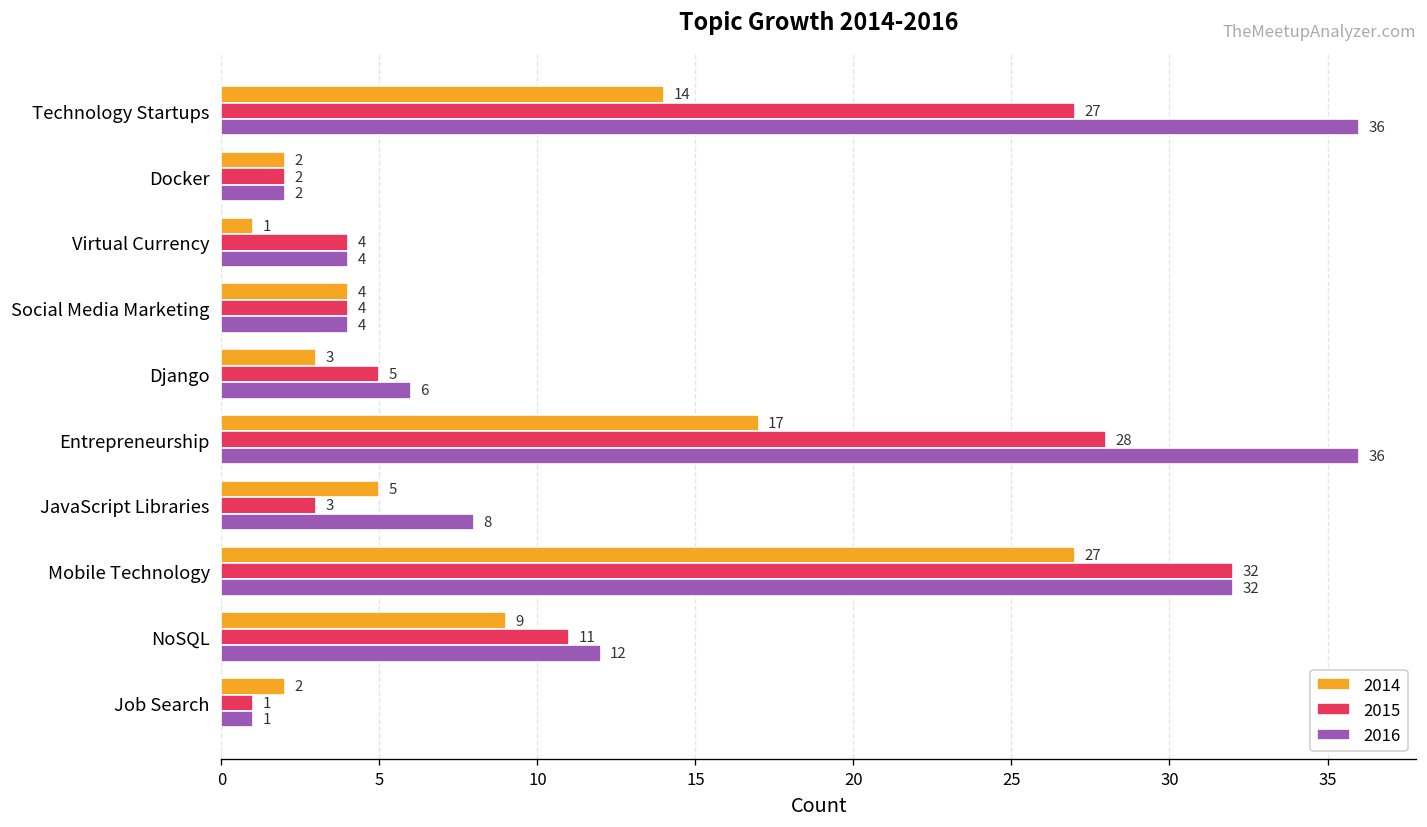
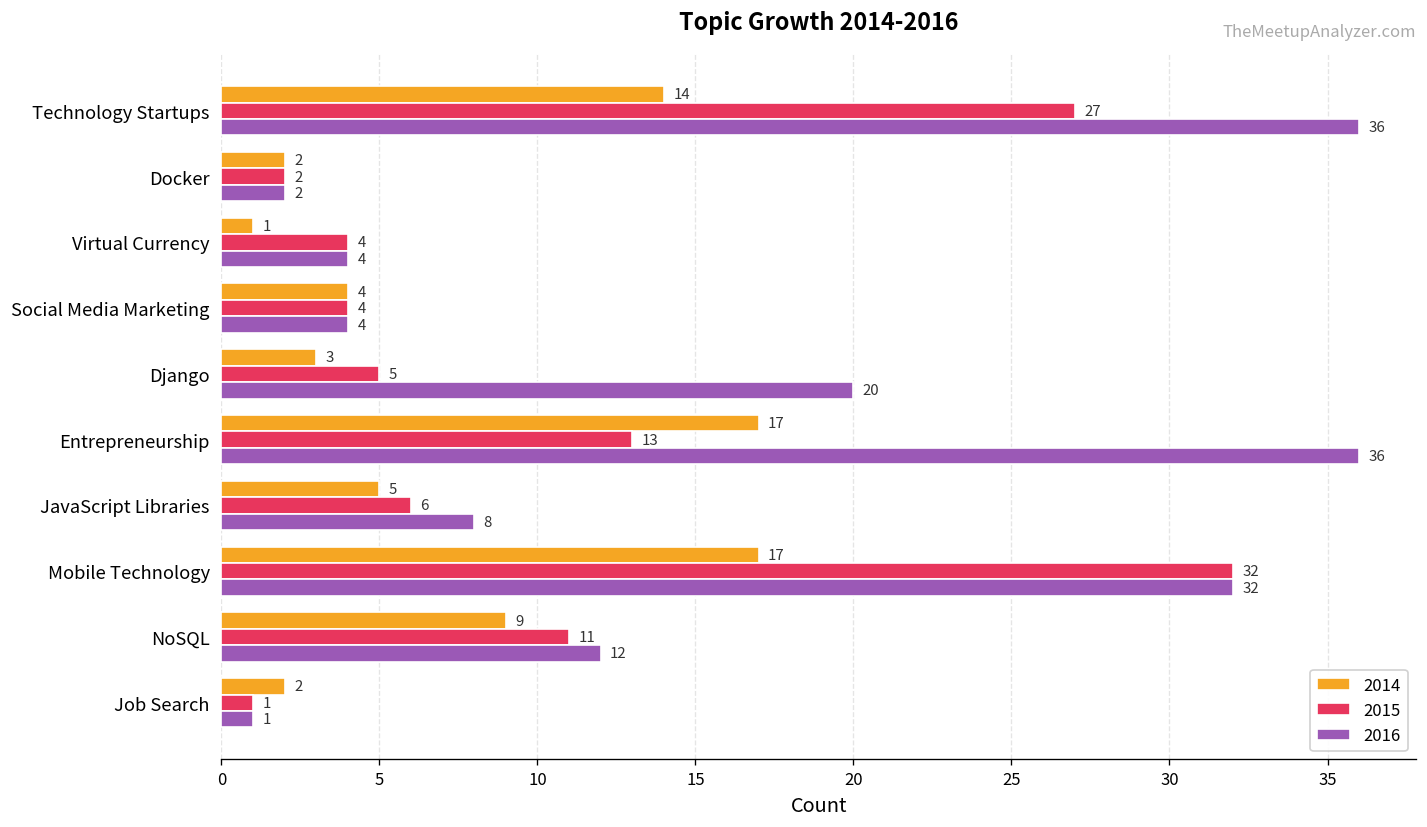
  {
    "2014": {
      "Technology Startups": 14,
      "Docker": 2,
      "Virtual Currency": 1,
      "Social Media Marketing": 4,
      "Django": 3,
      "Entrepreneurship": 17,
      "JavaScript Libraries": 5,
-     "Mobile Technology": 27,
+     "Mobile Technology": 17,
      "NoSQL": 9,
      "Job Search": 2
    },
    "2015": {
      "Technology Startups": 27,
      "Docker": 2,
      "Virtual Currency": 4,
      "Social Media Marketing": 4,
      "Django": 5,
-     "Entrepreneurship": 28,
-     "JavaScript Libraries": 3,
+     "Entrepreneurship": 13,
+     "JavaScript Libraries": 6,
      "Mobile Technology": 32,
      "NoSQL": 11,
      "Job Search": 1
    },
    "2016": {
      "Technology Startups": 36,
      "Docker": 2,
      "Virtual Currency": 4,
      "Social Media Marketing": 4,
-     "Django": 6,
+     "Django": 20,
      "Entrepreneurship": 36,
      "JavaScript Libraries": 8,
      "Mobile Technology": 32,
      "NoSQL": 12,
      "Job Search": 1
    }
  }
